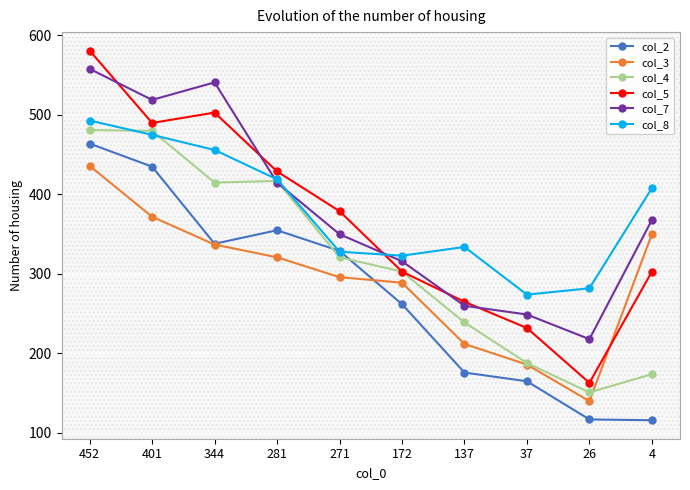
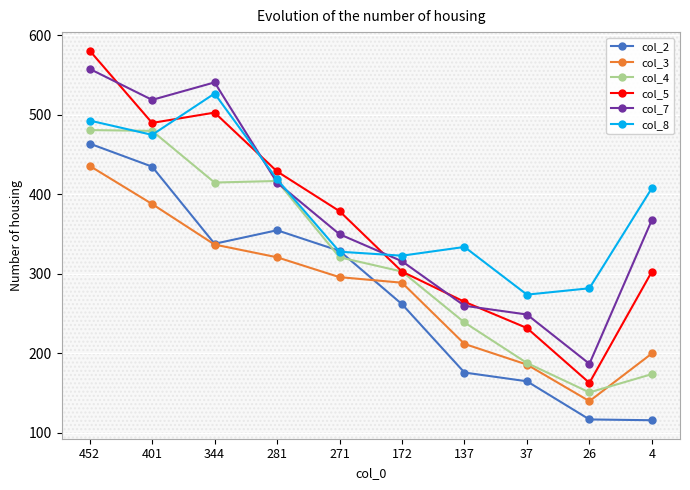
  {
    "col_2": {
      "452": 460,
      "401": 440,
      "281": 360,
      "172": 260,
      "137": 180,
      "37": 170,
      "26": 120,
      "4": 120
    },
    "col_3": {
      "452": 440,
-     "401": 370,
+     "401": 390,
      "281": 320,
      "271": 300,
      "172": 290,
      "137": 210,
      "26": 140,
-     "4": 350
+     "4": 200
    },
    "col_4": {
      "452": 480,
      "401": 480,
      "344": 420,
      "271": 320,
      "137": 240,
      "26": 150,
      "4": 170
    },
    "col_5": {
      "452": 580,
      "401": 490,
      "344": 500,
      "281": 430,
      "271": 380,
      "137": 270,
      "37": 230,
      "26": 160,
      "4": 300
    },
    "col_7": {
      "452": 560,
      "401": 520,
      "344": 540,
      "271": 350,
      "172": 320,
      "137": 260,
      "37": 250,
-     "26": 220,
+     "26": 190,
      "4": 370
    },
    "col_8": {
      "452": 490,
      "401": 480,
-     "344": 460,
+     "344": 530,
      "172": 320,
      "137": 330,
      "37": 270,
      "26": 280,
      "4": 410
    }
  }
